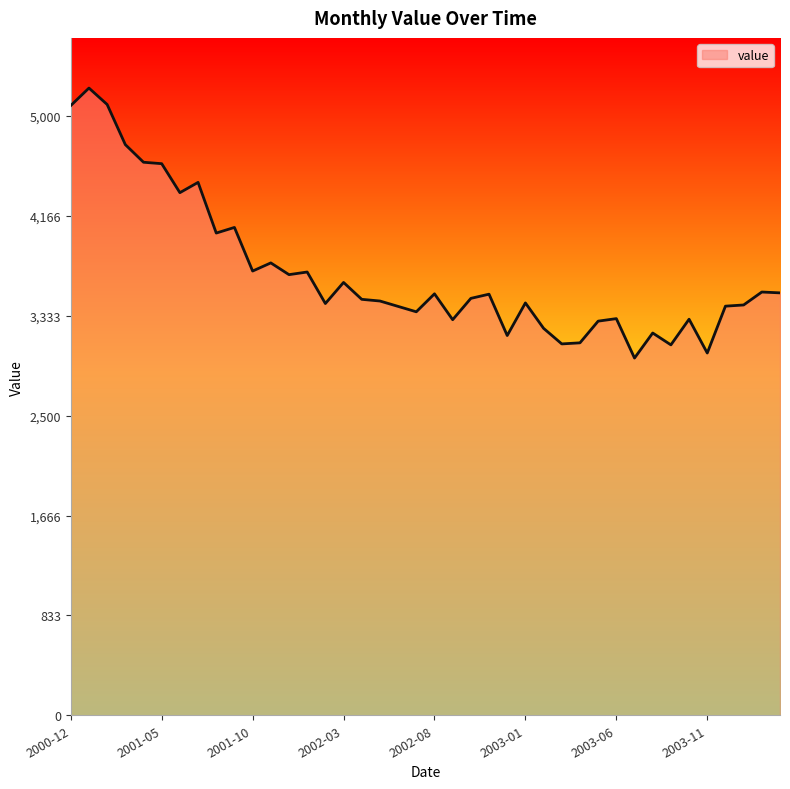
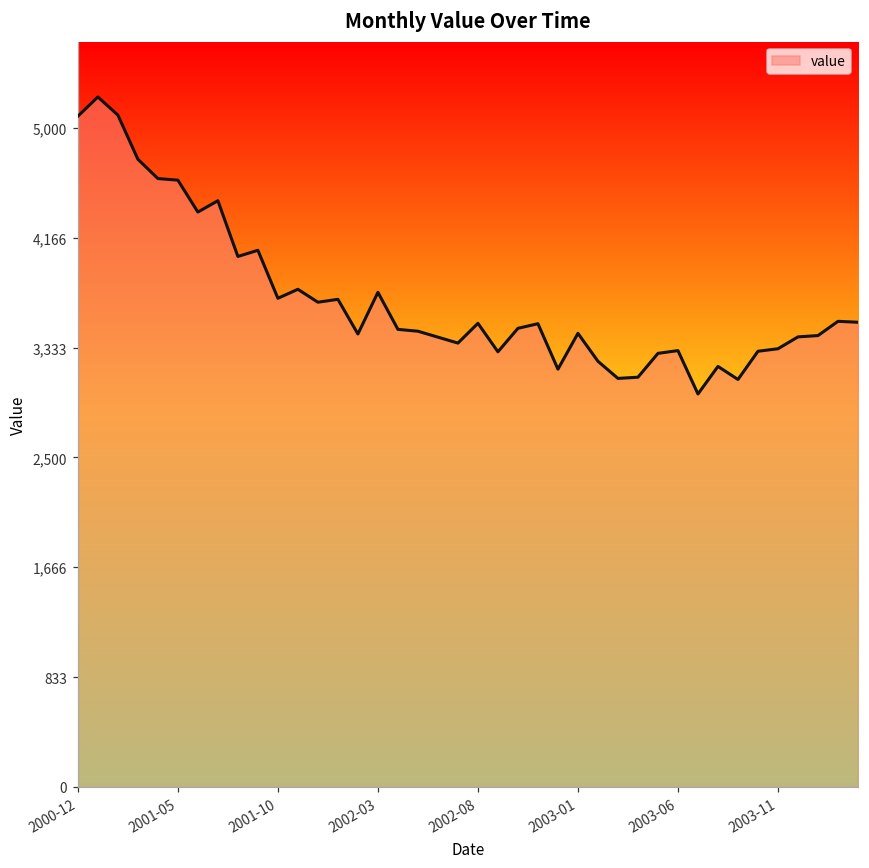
  {
    "2000-12": "5,090",
    "2001-05": "4,600",
    "2001-10": "3,710",
-   "2002-03": "3,610",
+   "2002-03": "3,750",
    "2002-08": "3,520",
    "2003-01": "3,440",
    "2003-06": "3,310",
-   "2003-11": "3,020"
+   "2003-11": "3,320"
  }
